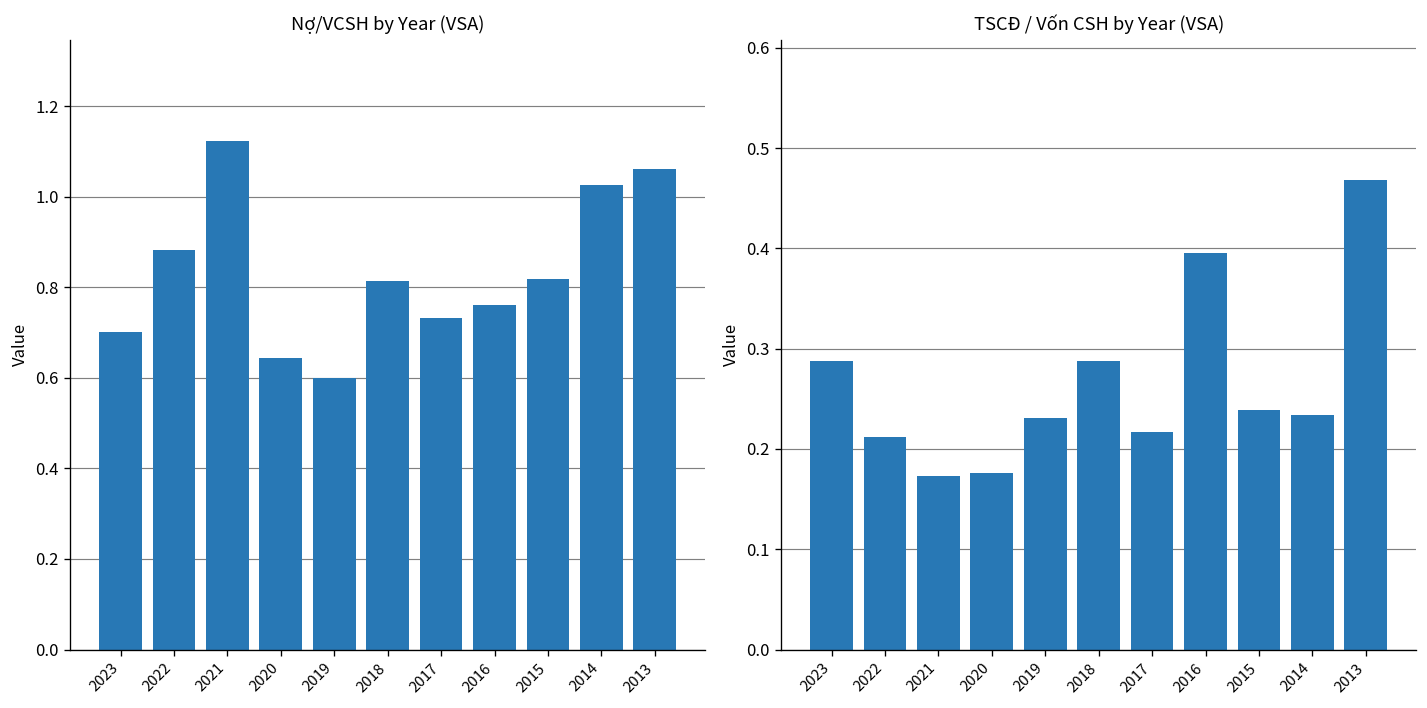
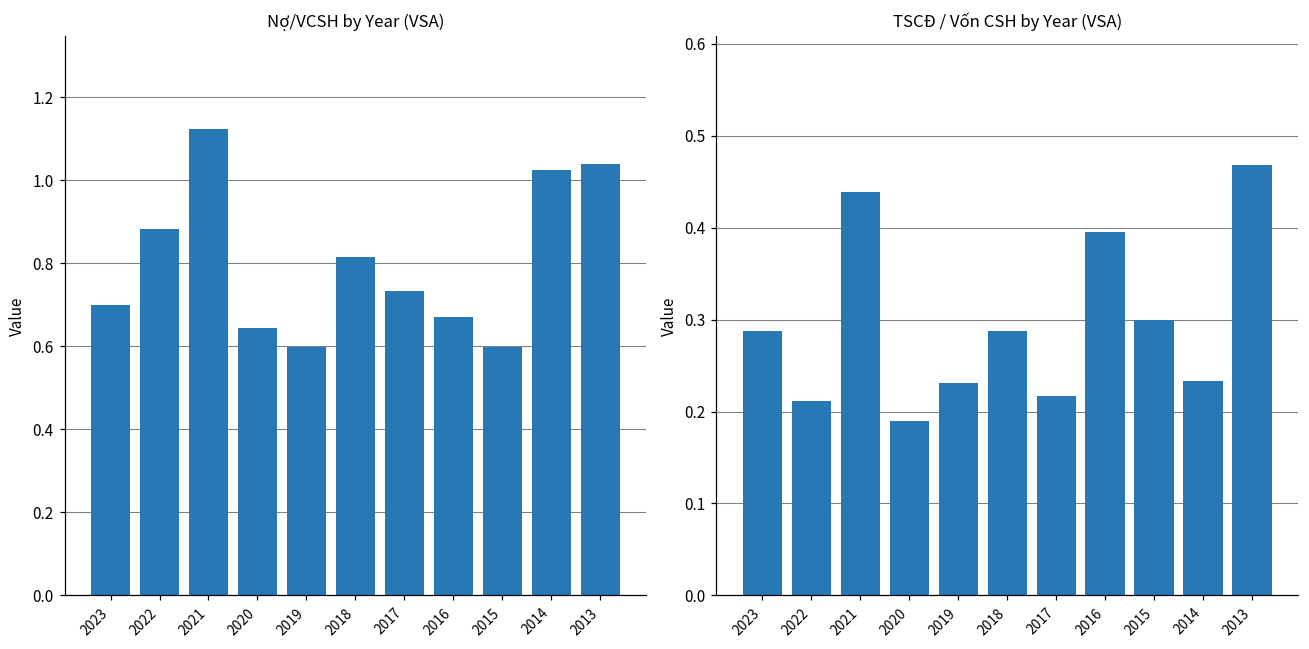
  {
    "Nợ/VCSH by Year (VSA)": {
      "2023": 0.70,
      "2022": 0.88,
      "2021": 1.12,
      "2020": 0.64,
      "2019": 0.60,
      "2018": 0.81,
      "2017": 0.73,
-     "2016": 0.76,
-     "2015": 0.82,
+     "2016": 0.67,
+     "2015": 0.60,
      "2014": 1.03,
-     "2013": 1.06
+     "2013": 1.04
    },
    "TSCĐ / Vốn CSH by Year (VSA)": {
      "2023": 0.29,
      "2022": 0.21,
-     "2021": 0.17,
-     "2020": 0.18,
+     "2021": 0.44,
+     "2020": 0.19,
      "2019": 0.23,
      "2018": 0.29,
      "2017": 0.22,
      "2016": 0.39,
-     "2015": 0.24,
+     "2015": 0.30,
      "2014": 0.23,
      "2013": 0.47
    }
  }
